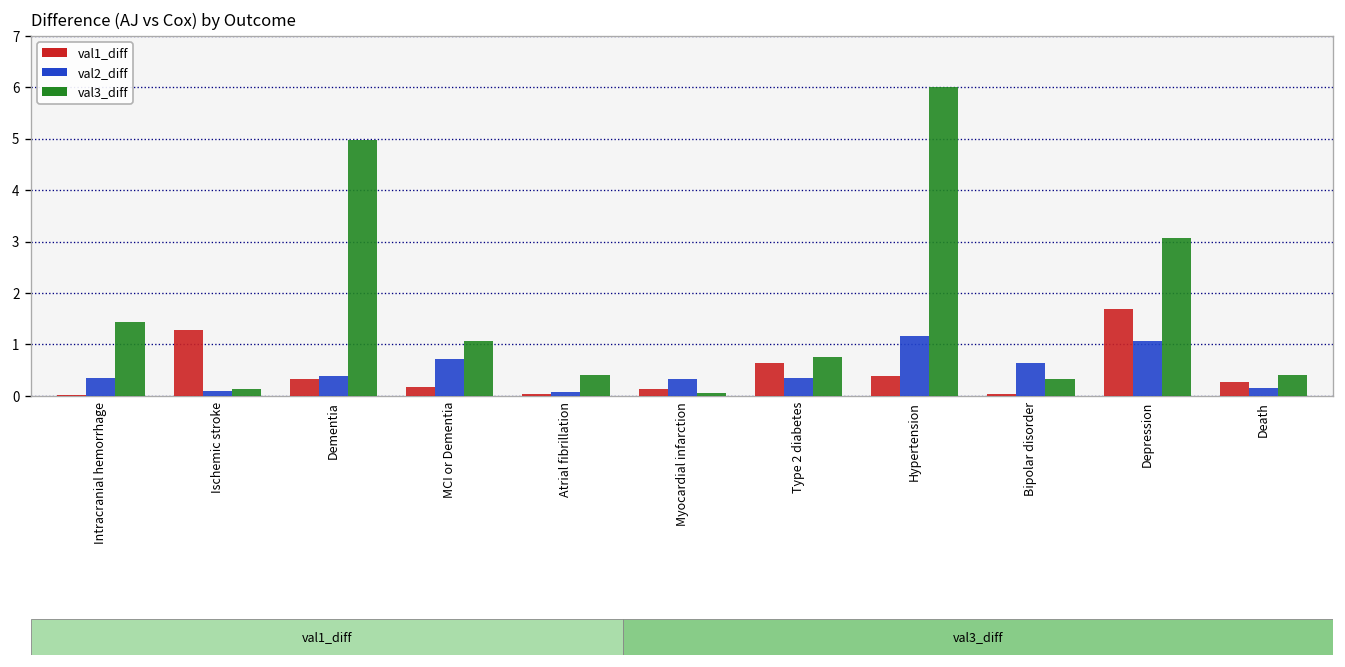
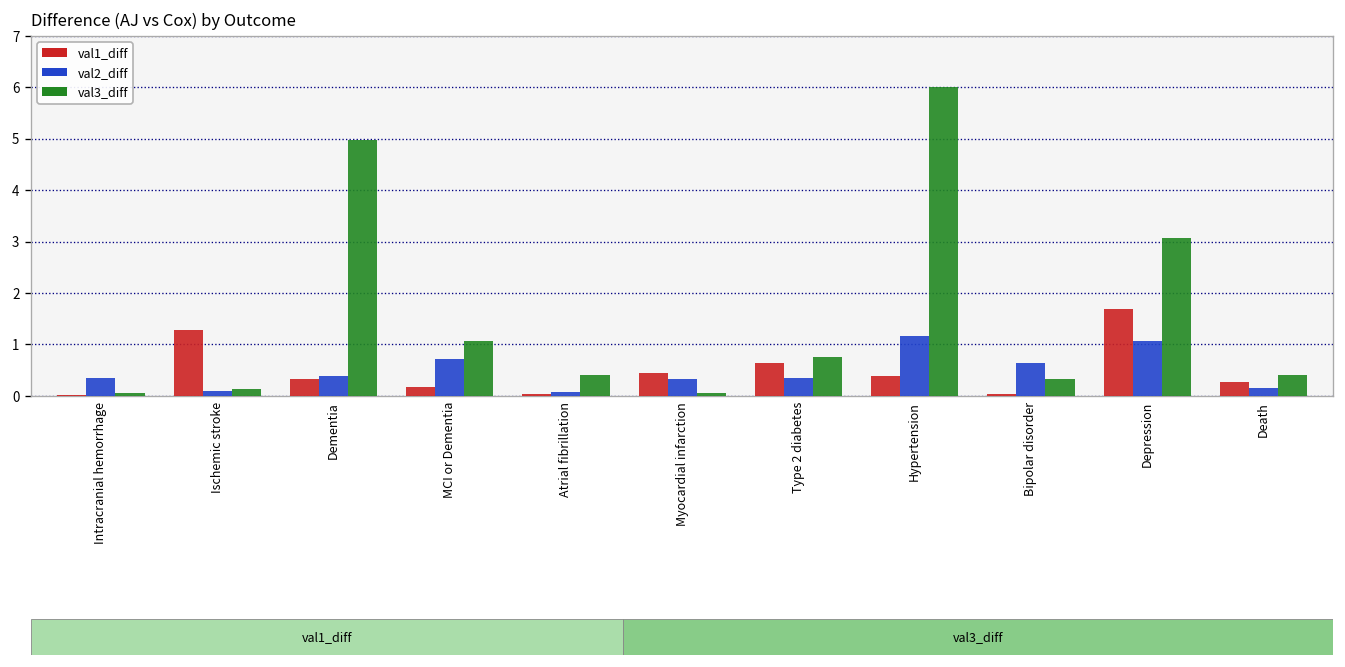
  {
    "val1_diff": {
      "Ischemic stroke": 1.3,
      "Dementia": 0.3,
      "MCI or Dementia": 0.2,
-     "Myocardial infarction": 0.1,
+     "Myocardial infarction": 0.4,
      "Type 2 diabetes": 0.6,
      "Hypertension": 0.4,
      "Depression": 1.7,
      "Death": 0.3
    },
    "val2_diff": {
      "Intracranial hemorrhage": 0.3,
      "Ischemic stroke": 0.1,
      "Dementia": 0.4,
      "MCI or Dementia": 0.7,
      "Atrial fibrillation": 0.1,
      "Myocardial infarction": 0.3,
      "Type 2 diabetes": 0.3,
      "Hypertension": 1.2,
      "Bipolar disorder": 0.6,
      "Depression": 1.1,
      "Death": 0.1
    },
    "val3_diff": {
-     "Intracranial hemorrhage": 1.4,
+     "Intracranial hemorrhage": 0.1,
      "Ischemic stroke": 0.1,
      "Dementia": 5.0,
      "MCI or Dementia": 1.1,
      "Atrial fibrillation": 0.4,
      "Type 2 diabetes": 0.8,
      "Hypertension": 6.0,
      "Bipolar disorder": 0.3,
      "Depression": 3.1,
      "Death": 0.4
    }
  }
